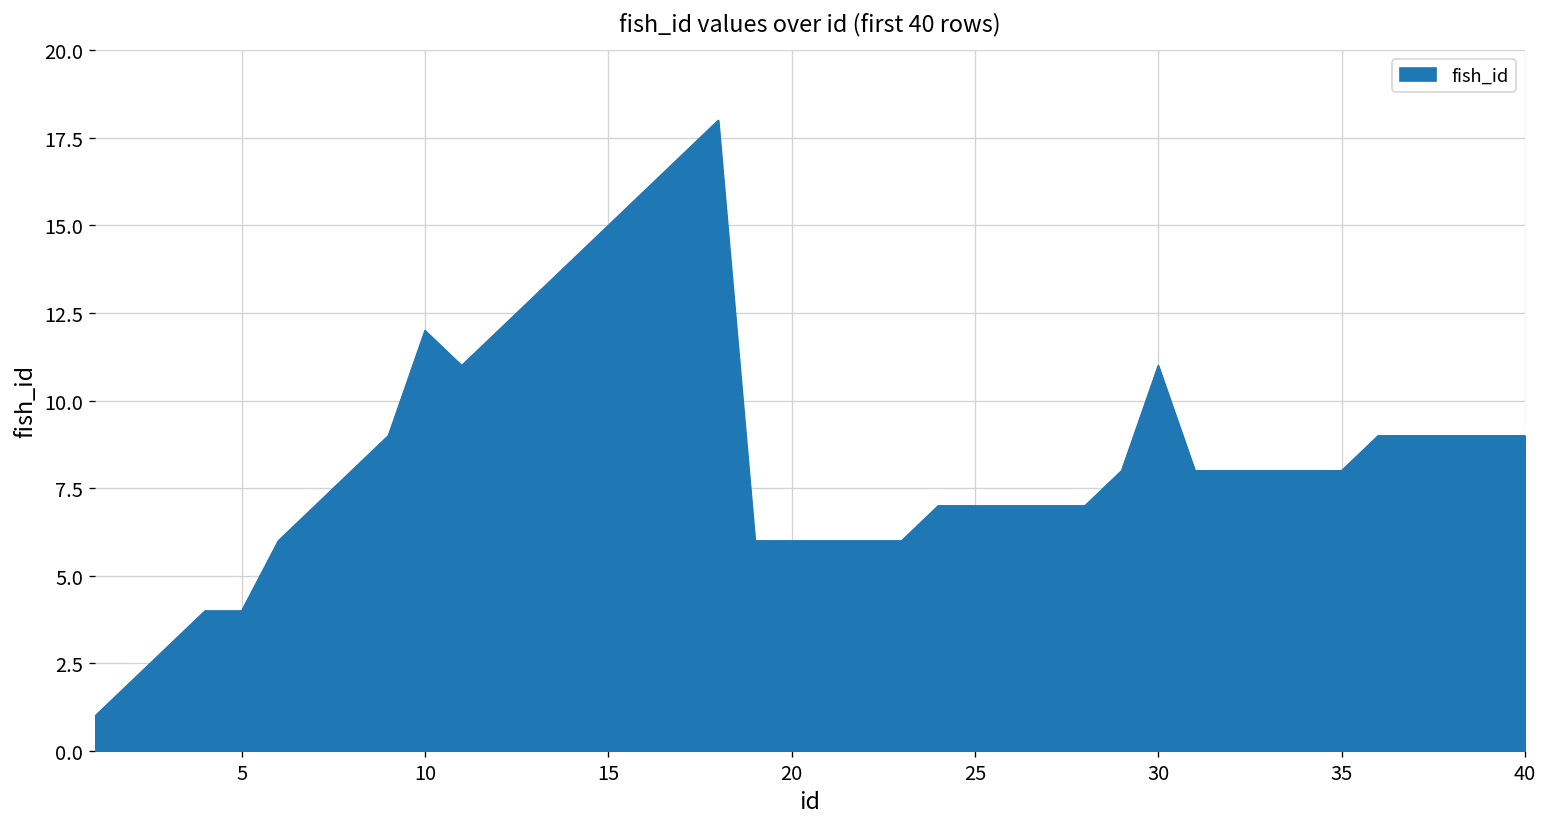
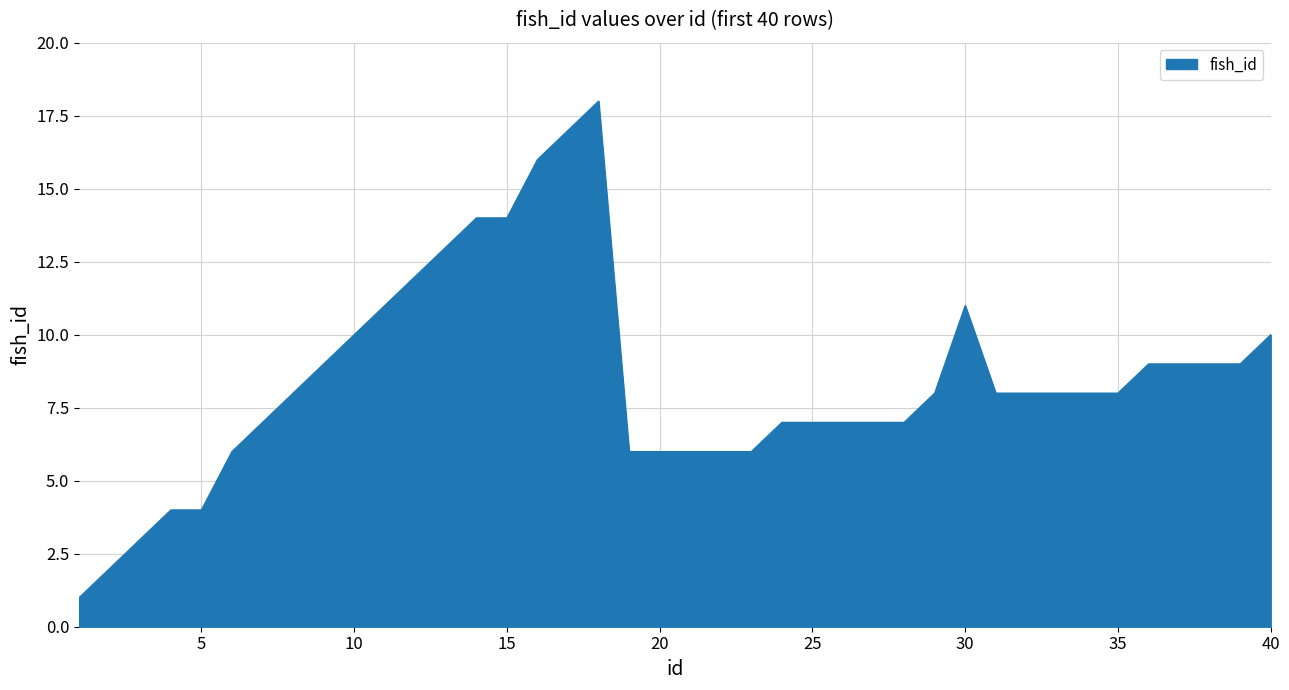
  {
    "5": 4,
-   "10": 12,
-   "15": 15,
+   "10": 10,
+   "15": 14,
    "20": 6,
    "25": 7,
    "30": 11,
    "35": 8,
-   "40": 9
+   "40": 10
  }
